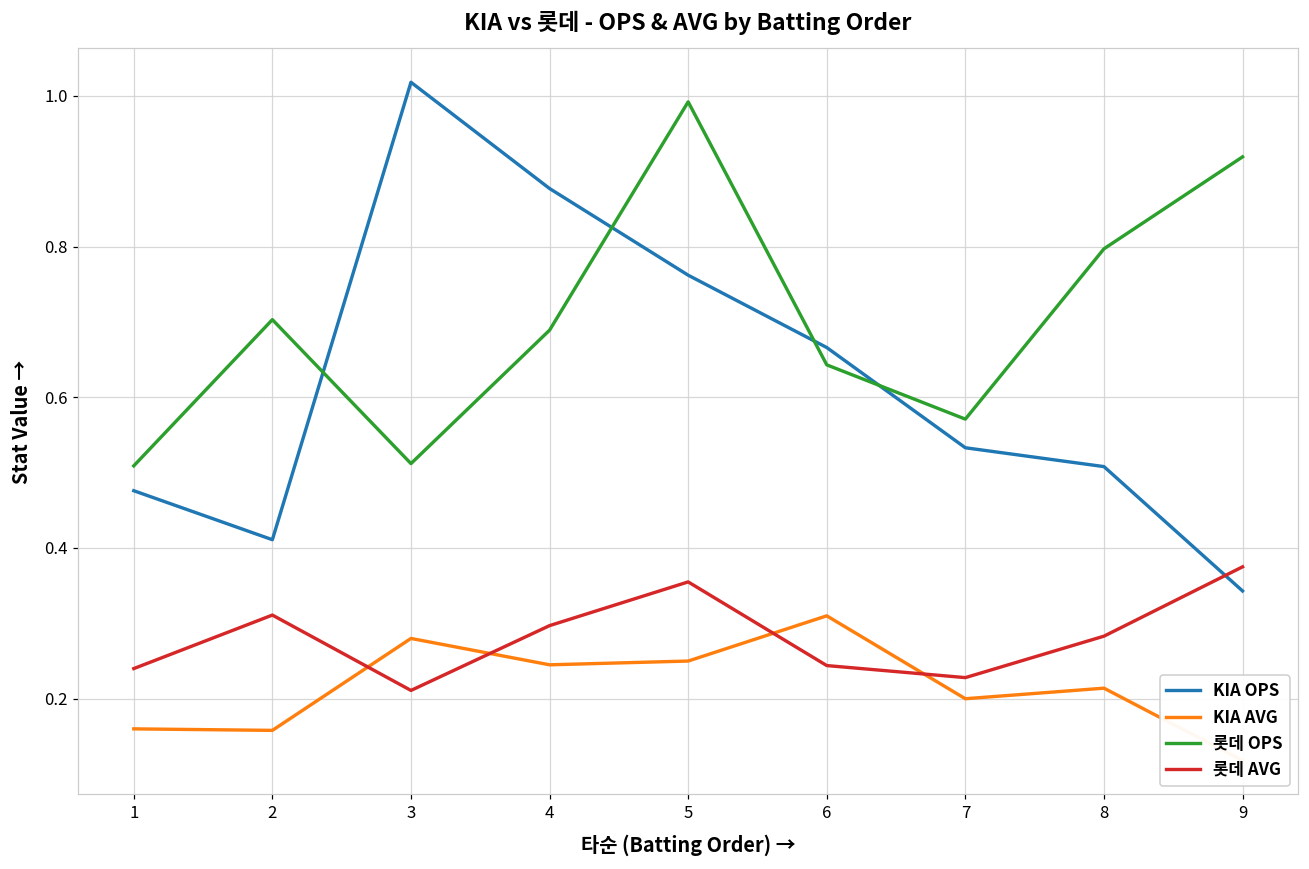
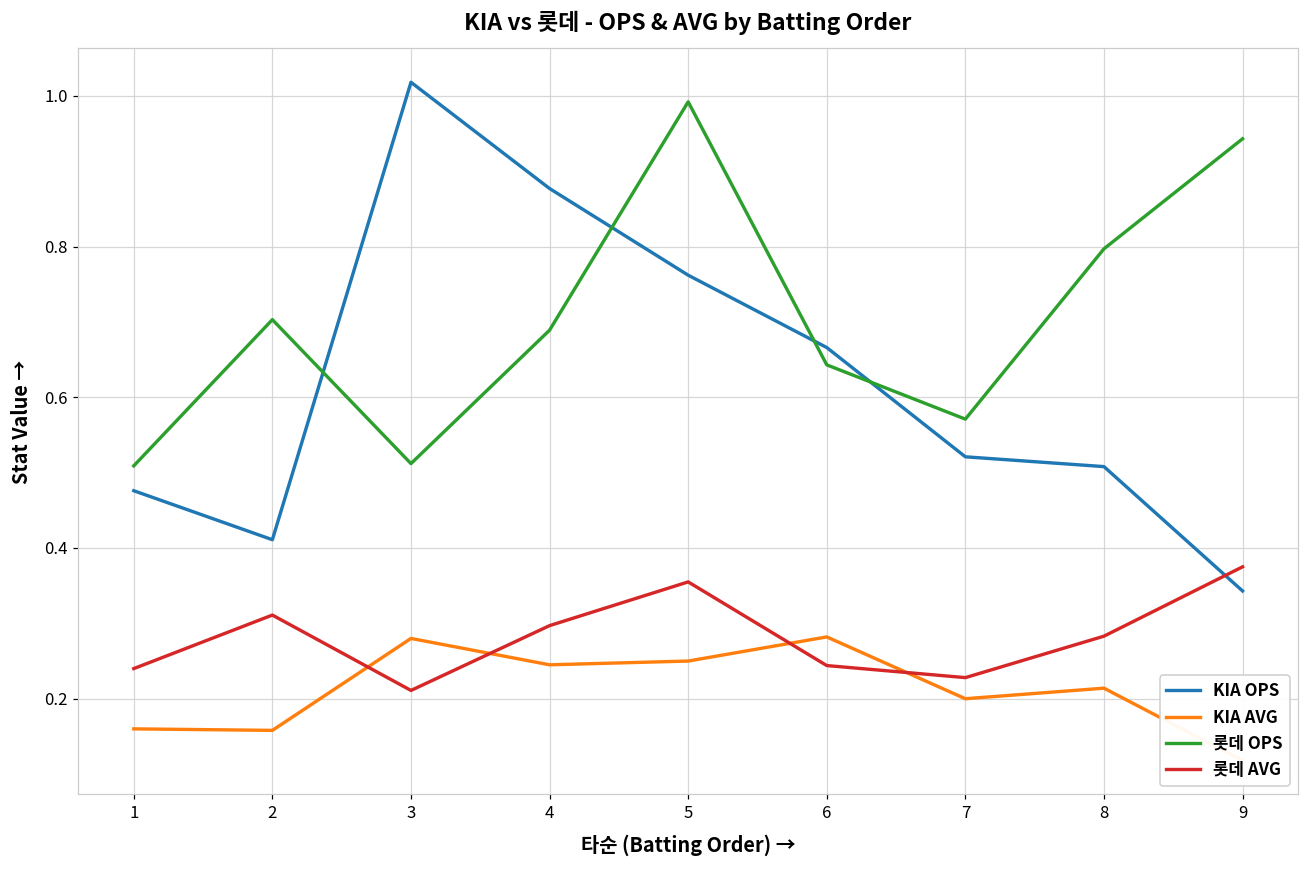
  {
    "KIA OPS": {
      "1": 0.48,
      "2": 0.41,
      "3": 1.02,
      "4": 0.88,
      "5": 0.76,
      "6": 0.67,
-     "7": 0.53,
+     "7": 0.52,
      "8": 0.51,
      "9": 0.34
    },
    "KIA AVG": {
      "1": 0.16,
      "2": 0.16,
      "3": 0.28,
      "4": 0.25,
      "5": 0.25,
-     "6": 0.31,
+     "6": 0.28,
      "7": 0.20,
      "8": 0.21
    },
    "롯데 OPS": {
      "1": 0.51,
      "2": 0.70,
      "3": 0.51,
      "4": 0.69,
      "5": 0.99,
      "6": 0.64,
      "7": 0.57,
      "8": 0.80,
-     "9": 0.92
+     "9": 0.94
    },
    "롯데 AVG": {
      "1": 0.24,
      "2": 0.31,
      "3": 0.21,
      "4": 0.30,
      "5": 0.36,
      "6": 0.24,
      "7": 0.23,
      "8": 0.28,
      "9": 0.38
    }
  }
